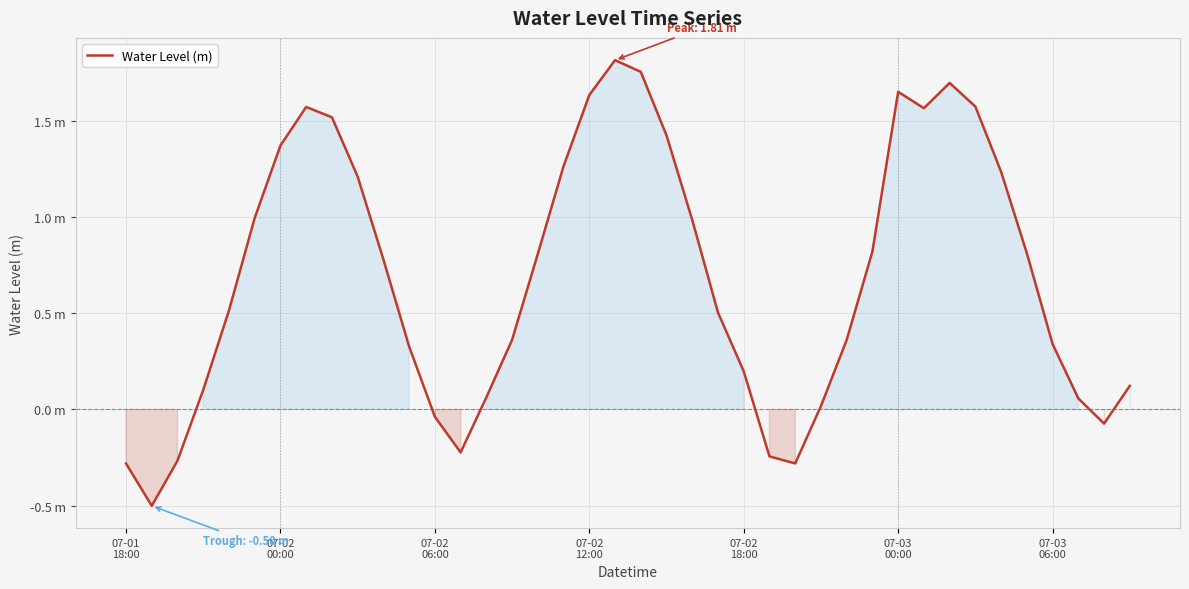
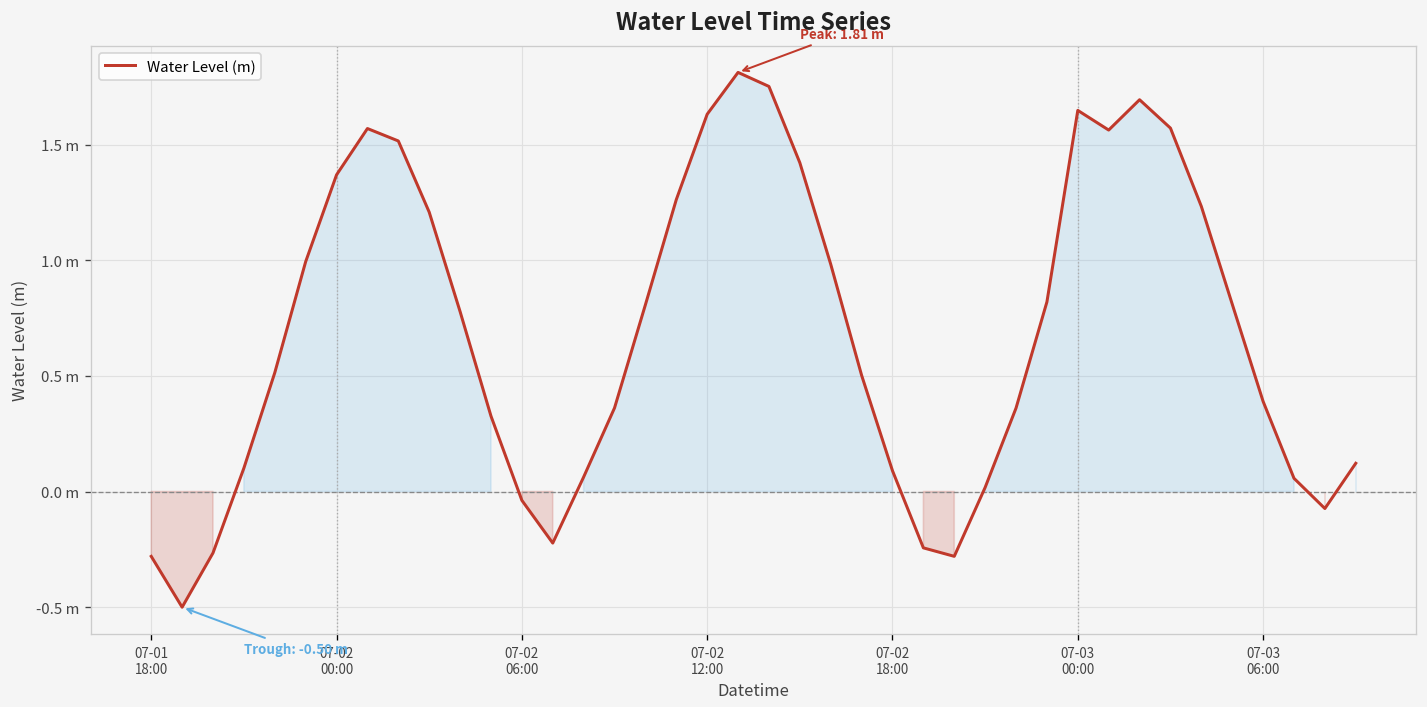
  {
    "07-01 18:00": "-0.28 m",
    "07-02 00:00": "1.37 m",
    "07-02 06:00": "-0.04 m",
    "07-02 12:00": "1.63 m",
-   "07-02 18:00": "0.20 m",
+   "07-02 18:00": "0.09 m",
    "07-03 00:00": "1.65 m",
-   "07-03 06:00": "0.34 m"
+   "07-03 06:00": "0.39 m"
  }
